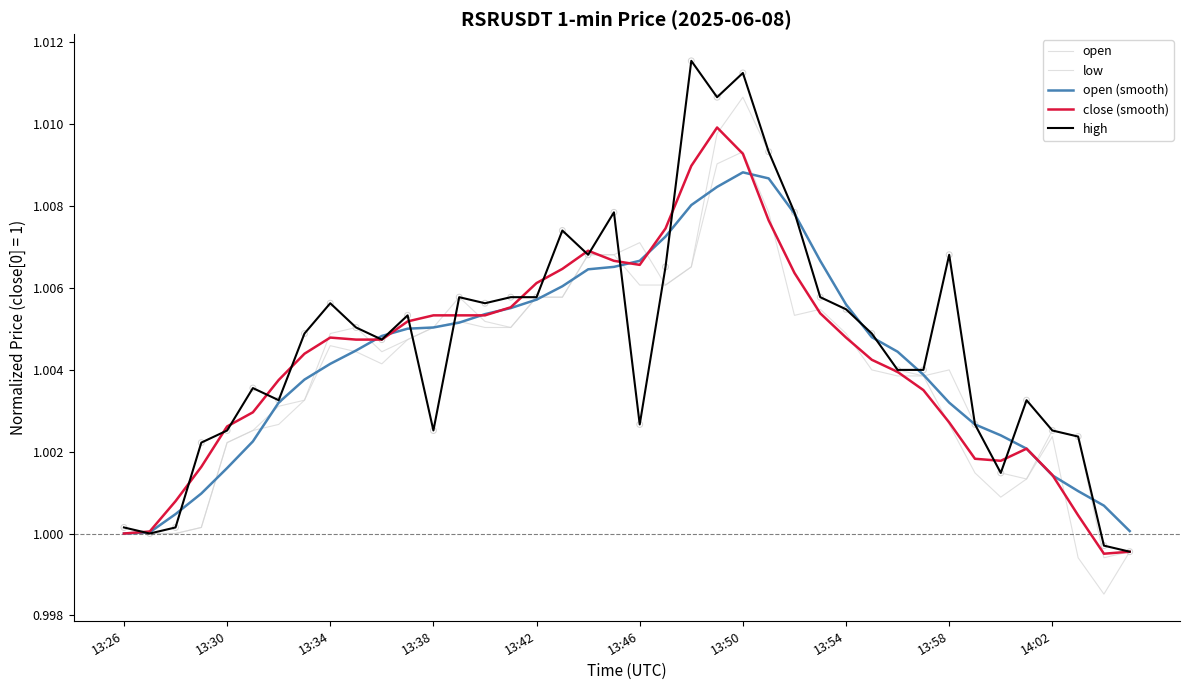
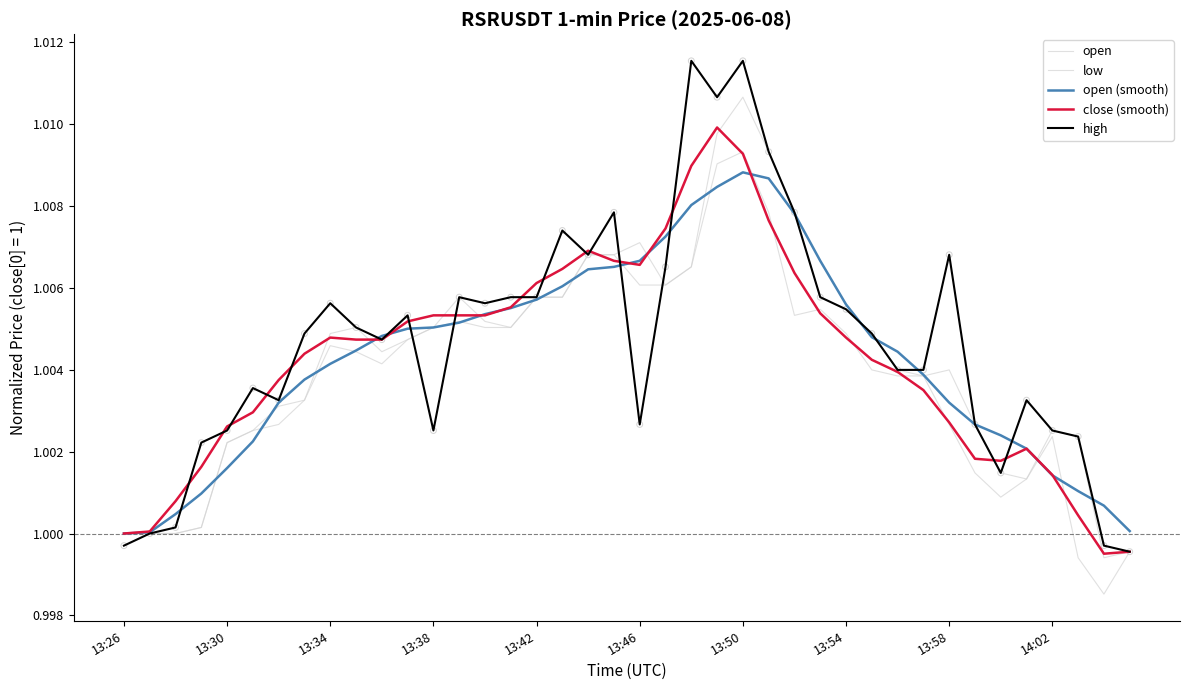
  {
    "open (smooth)": {
      "13:30": 1.0016,
      "13:34": 1.0041,
      "13:46": 1.0067,
      "13:50": 1.0088,
      "13:54": 1.0056,
      "13:58": 1.0032
    },
    "close (smooth)": {
      "13:30": 1.0026,
      "13:34": 1.0048,
      "13:38": 1.0053,
      "13:42": 1.0061,
      "13:46": 1.0066,
      "13:54": 1.0048
    },
    "high": {
-     "13:26": 1.0001,
+     "13:26": 0.9997,
      "13:30": 1.0025,
      "13:34": 1.0056,
      "13:38": 1.0025,
      "13:46": 1.0027,
-     "13:50": 1.0112,
+     "13:50": 1.0115,
      "13:58": 1.0068
    }
  }
